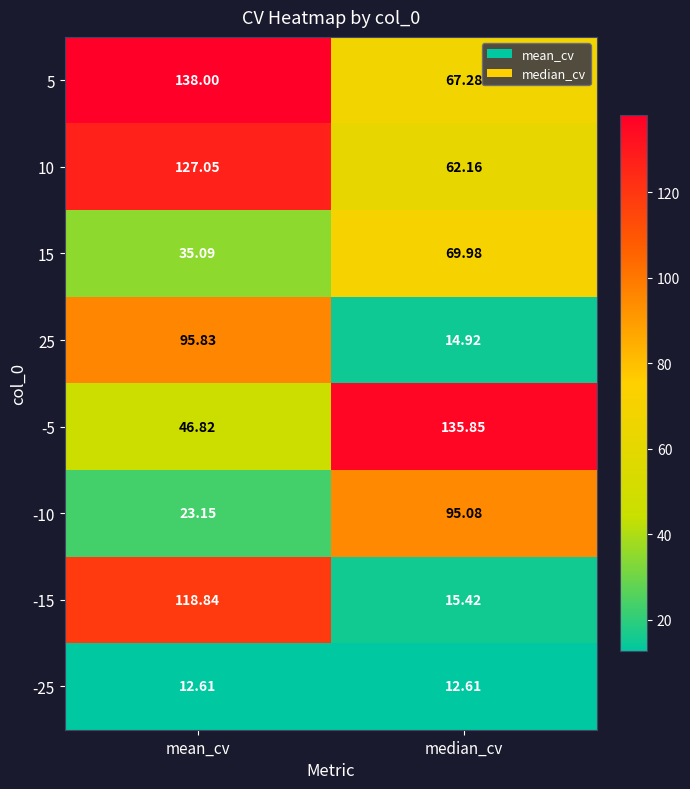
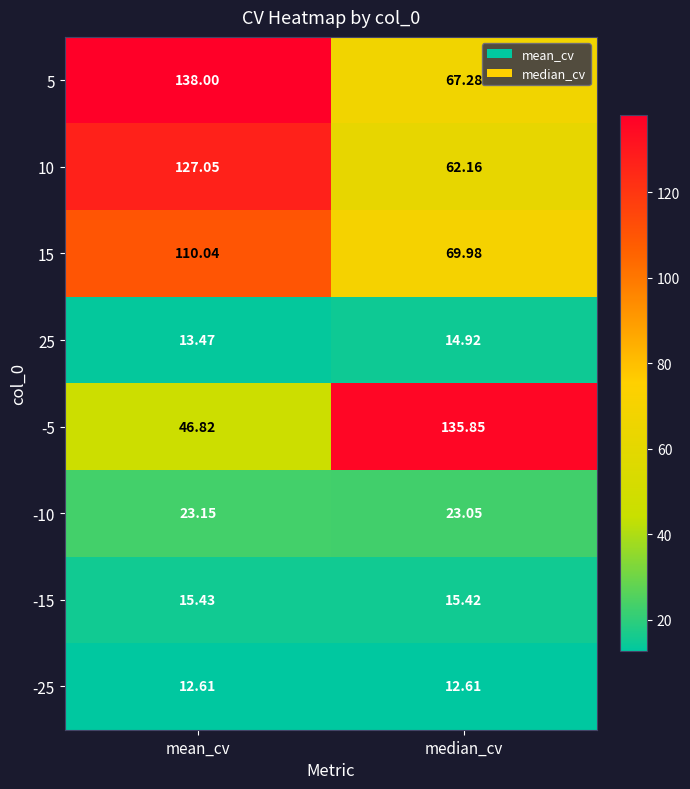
  {
    "5": {
      "mean_cv": 138.00
    },
    "10": {
      "mean_cv": 127.05,
      "median_cv": 62.16
    },
    "15": {
-     "mean_cv": 35.09,
+     "mean_cv": 110.04,
      "median_cv": 69.98
    },
    "25": {
-     "mean_cv": 95.83,
+     "mean_cv": 13.47,
      "median_cv": 14.92
    },
    "-5": {
      "mean_cv": 46.82,
      "median_cv": 135.85
    },
    "-10": {
      "mean_cv": 23.15,
-     "median_cv": 95.08
+     "median_cv": 23.05
    },
    "-15": {
-     "mean_cv": 118.84,
+     "mean_cv": 15.43,
      "median_cv": 15.42
    },
    "-25": {
      "mean_cv": 12.61,
      "median_cv": 12.61
    }
  }
